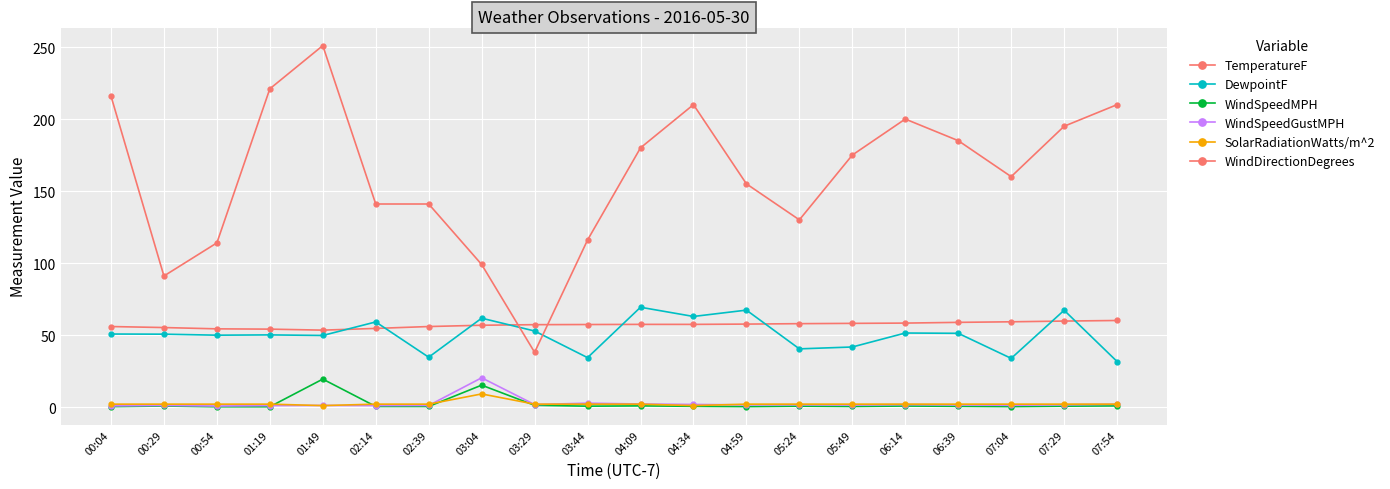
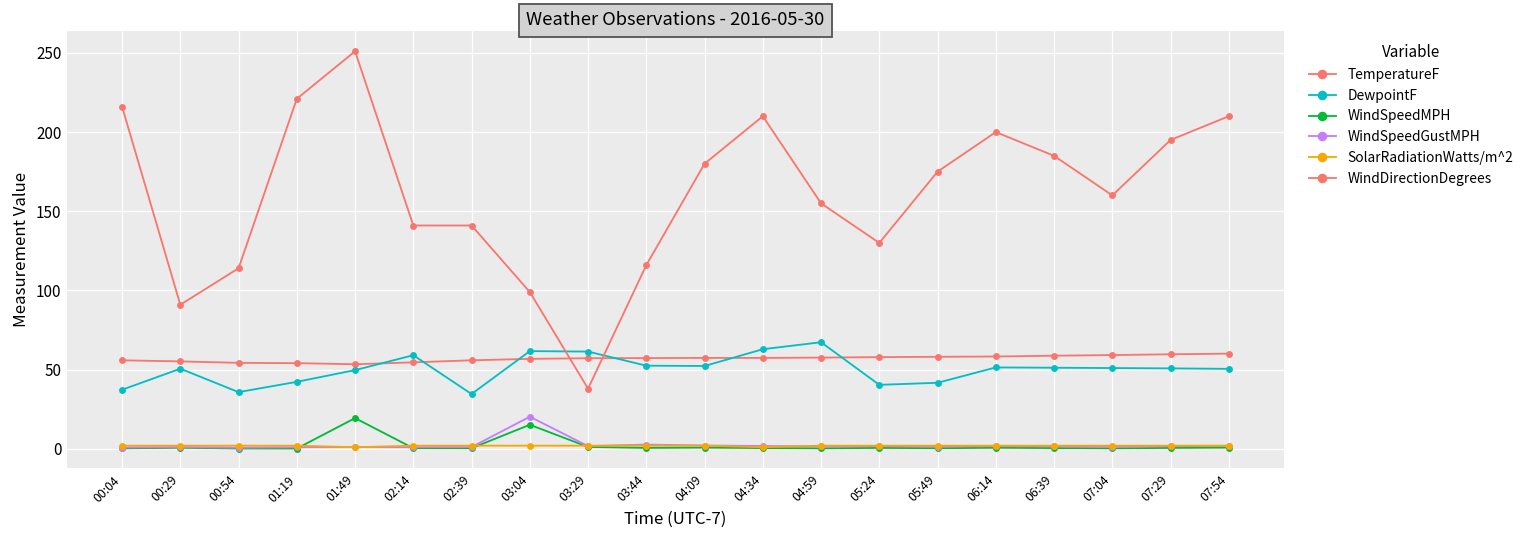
  {
    "DewpointF": {
-     "00:04": 51,
+     "00:04": 37,
      "00:29": 51,
-     "00:54": 50,
-     "01:19": 50,
+     "00:54": 36,
+     "01:19": 42,
      "01:49": 50,
      "02:14": 59,
      "02:39": 35,
      "03:04": 62,
-     "03:29": 53,
-     "03:44": 34,
-     "04:09": 69,
+     "03:29": 61,
+     "03:44": 53,
+     "04:09": 52,
      "04:34": 63,
      "04:59": 67,
      "05:24": 40,
      "05:49": 42,
      "06:14": 51,
      "06:39": 51,
-     "07:04": 34,
-     "07:29": 67,
-     "07:54": 32
+     "07:04": 51,
+     "07:29": 51,
+     "07:54": 51
    },
    "WindSpeedMPH": {
      "01:49": 19,
      "03:04": 15
    },
    "WindSpeedGustMPH": {
      "03:04": 20
    },
    "SolarRadiationWatts/m^2": {
-     "03:04": 9
+     "03:04": 2
    }
  }
